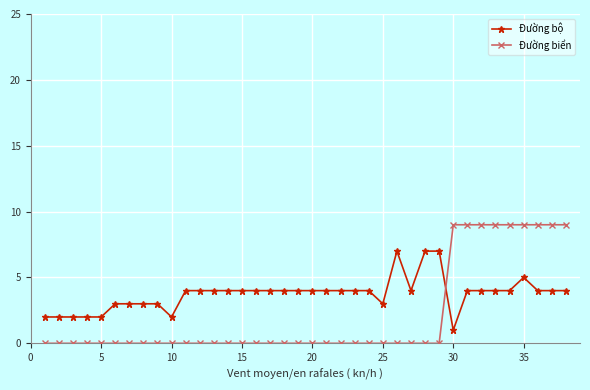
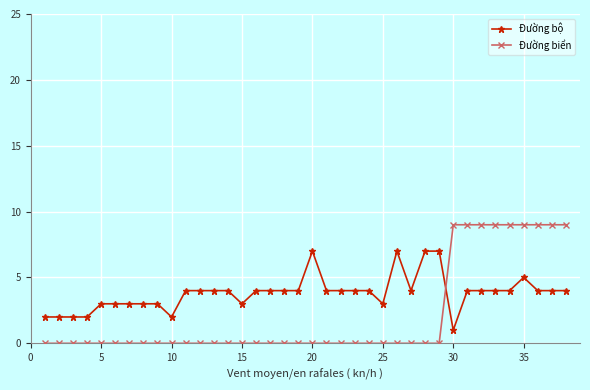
  {
    "Đường bộ": {
-     "5": 2,
+     "5": 3,
      "10": 2,
-     "15": 4,
-     "20": 4,
+     "15": 3,
+     "20": 7,
      "25": 3,
      "30": 1,
      "35": 5
    },
    "Đường biển": {
      "5": 0,
      "10": 0,
      "15": 0,
      "20": 0,
      "25": 0,
      "30": 9,
      "35": 9
    }
  }
